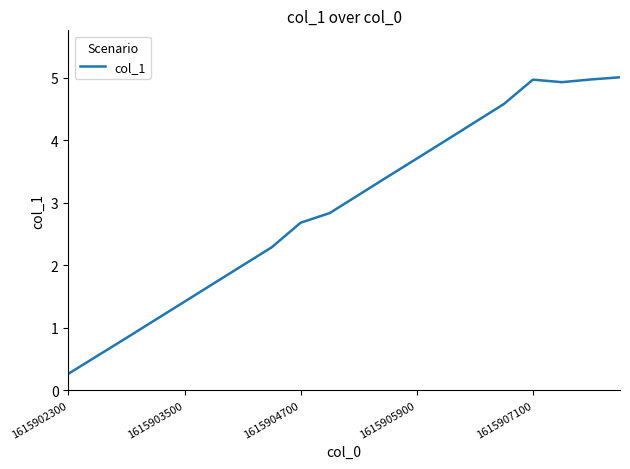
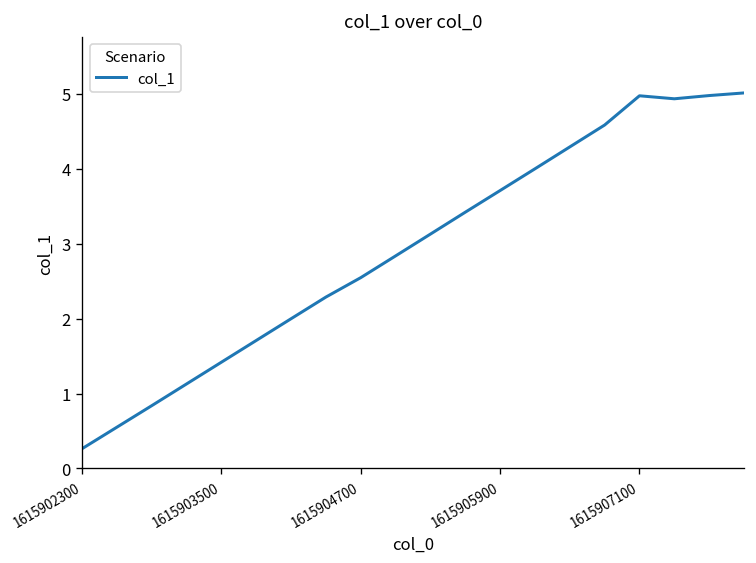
  {
    "1615902300": 0.3,
    "1615903500": 1.4,
-   "1615904700": 2.7,
+   "1615904700": 2.5,
    "1615905900": 3.7,
    "1615907100": 5.0
  }
